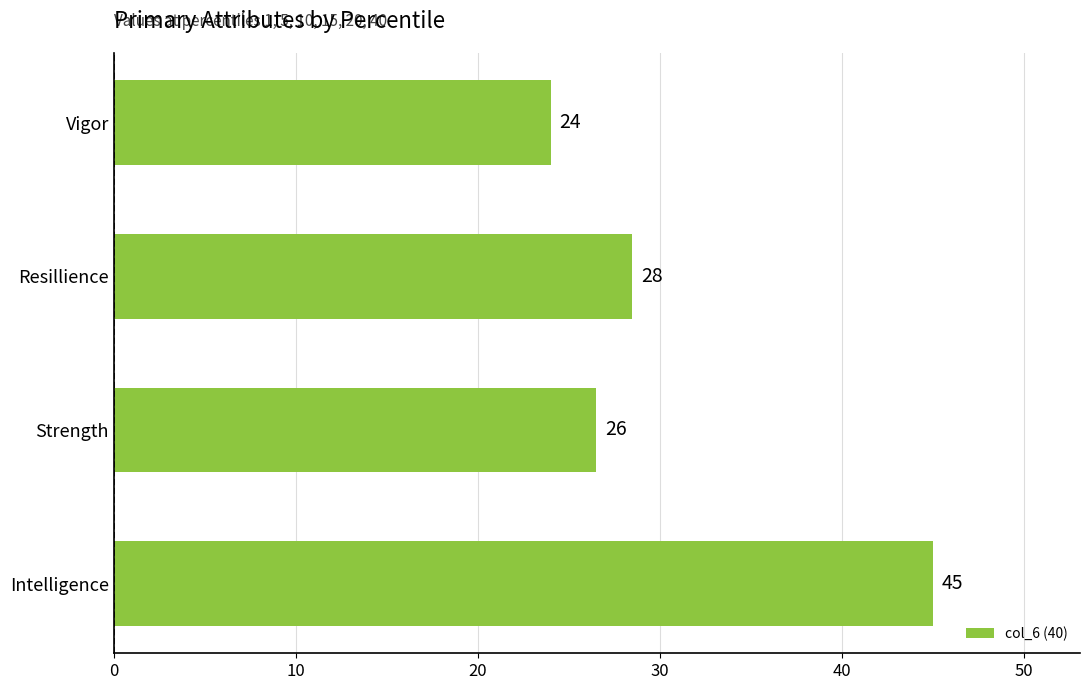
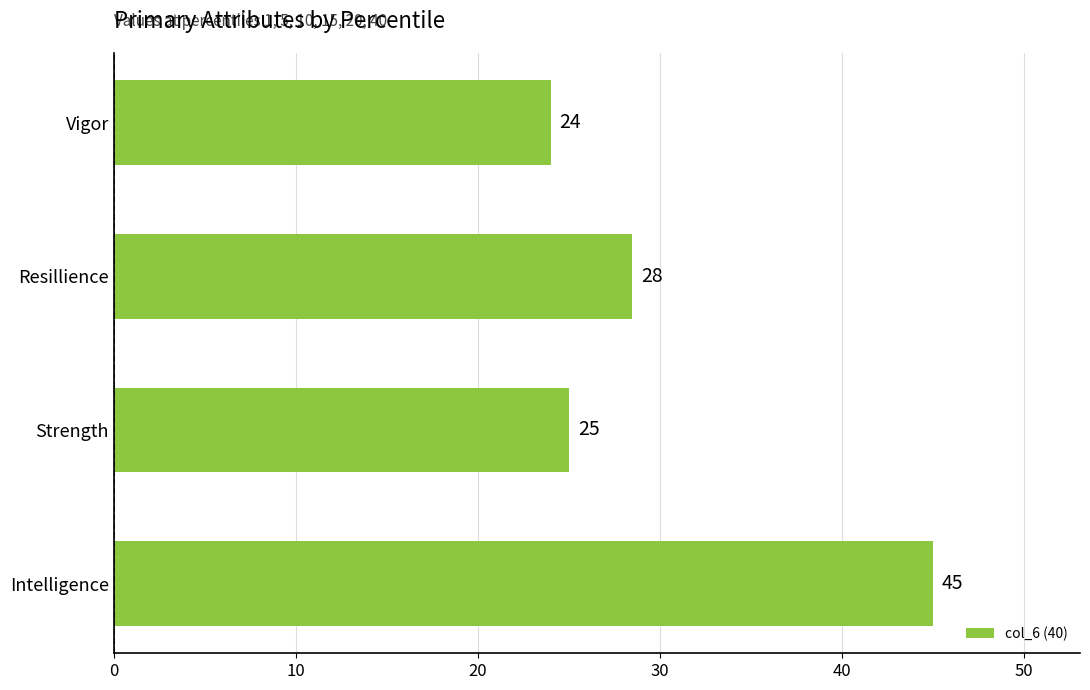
  {
    "Vigor": 24,
    "Resillience": 28,
-   "Strength": 26,
+   "Strength": 25,
    "Intelligence": 45
  }
